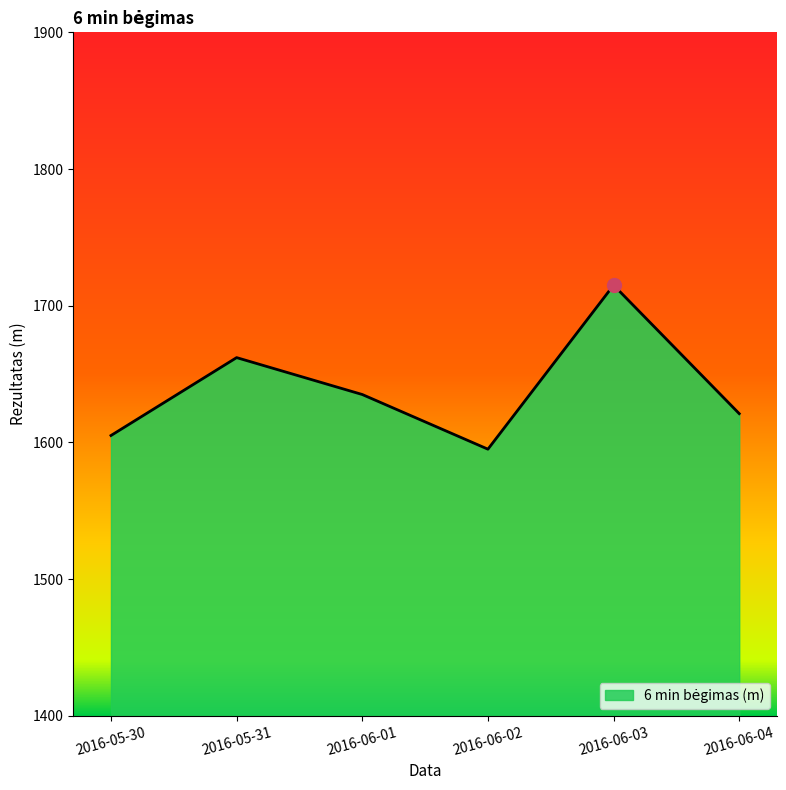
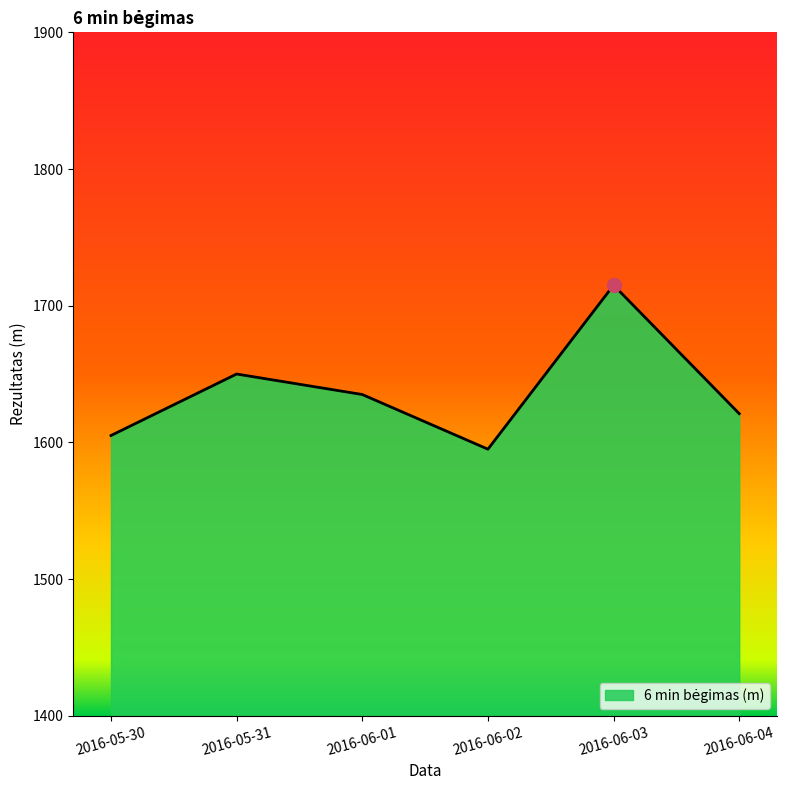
  {
    "6 min bėgimas (m)": {
      "2016-05-30": 1605,
-     "2016-05-31": 1662,
+     "2016-05-31": 1650,
      "2016-06-01": 1635,
      "2016-06-02": 1595,
      "2016-06-04": 1621
    }
  }
